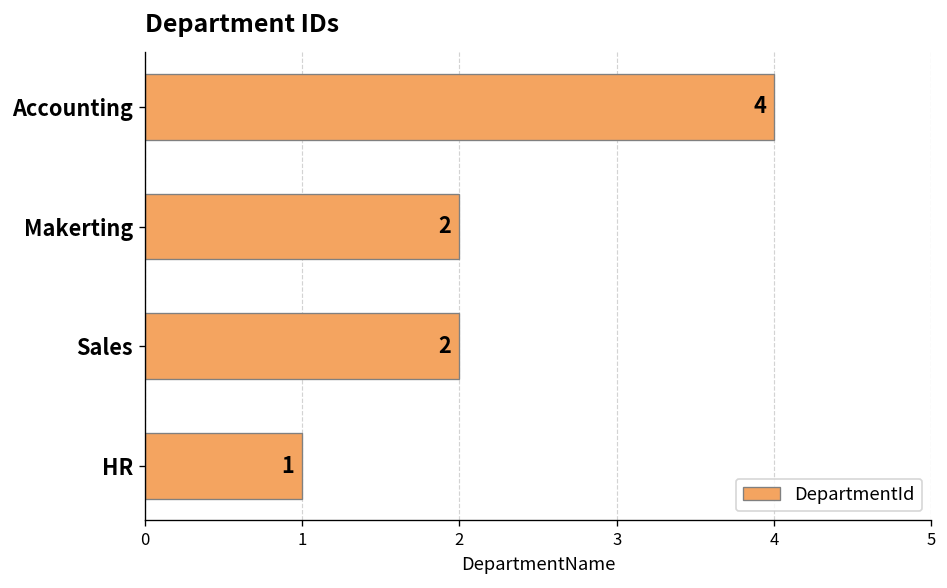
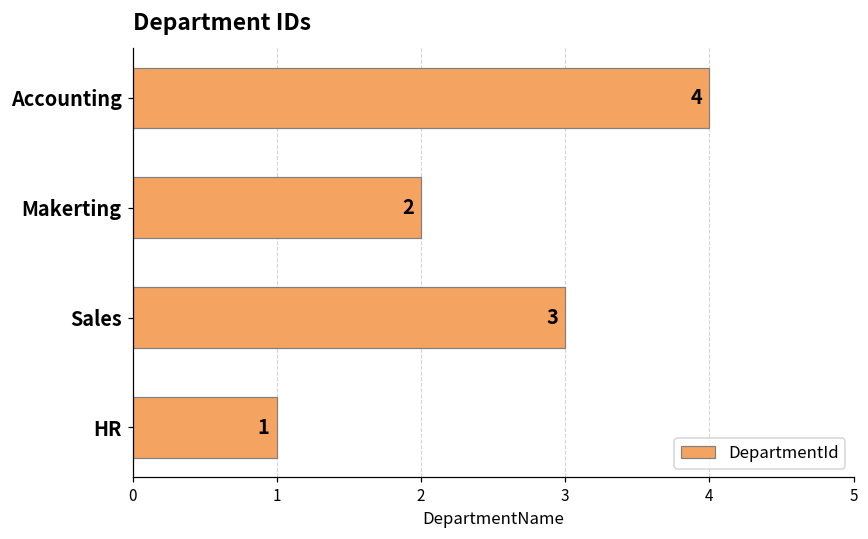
  {
    "Accounting": 4,
    "Makerting": 2,
-   "Sales": 2,
+   "Sales": 3,
    "HR": 1
  }
